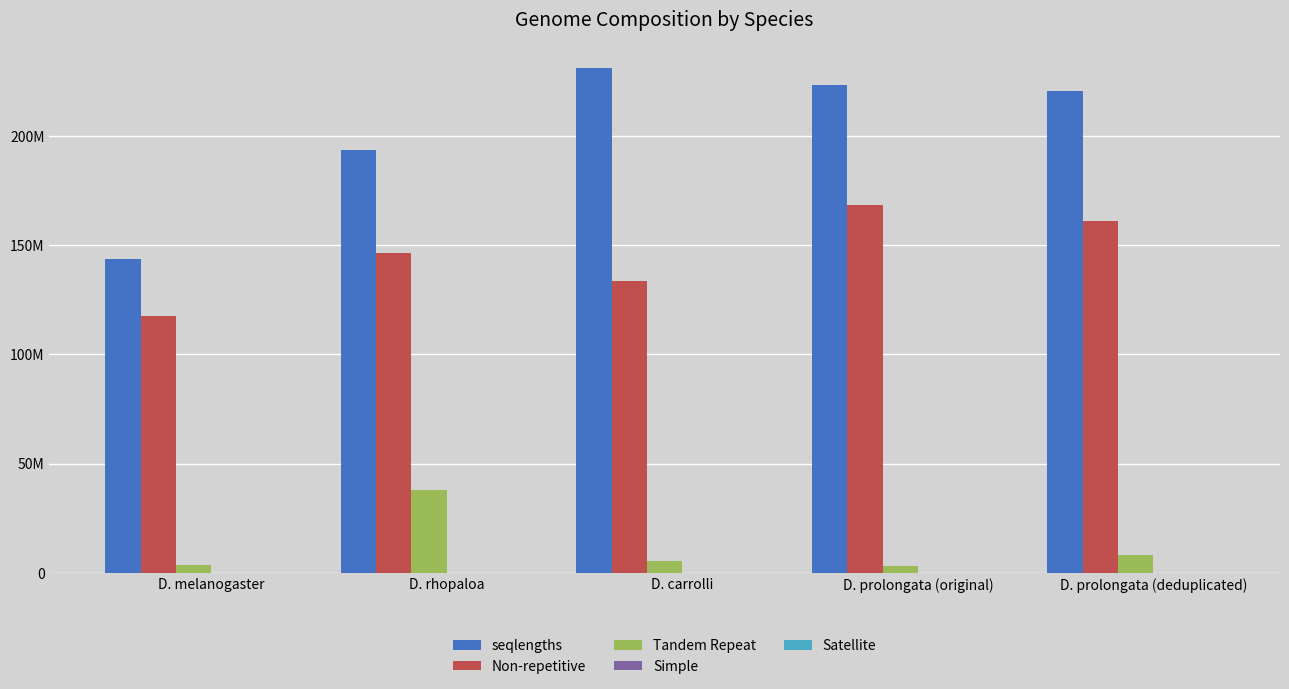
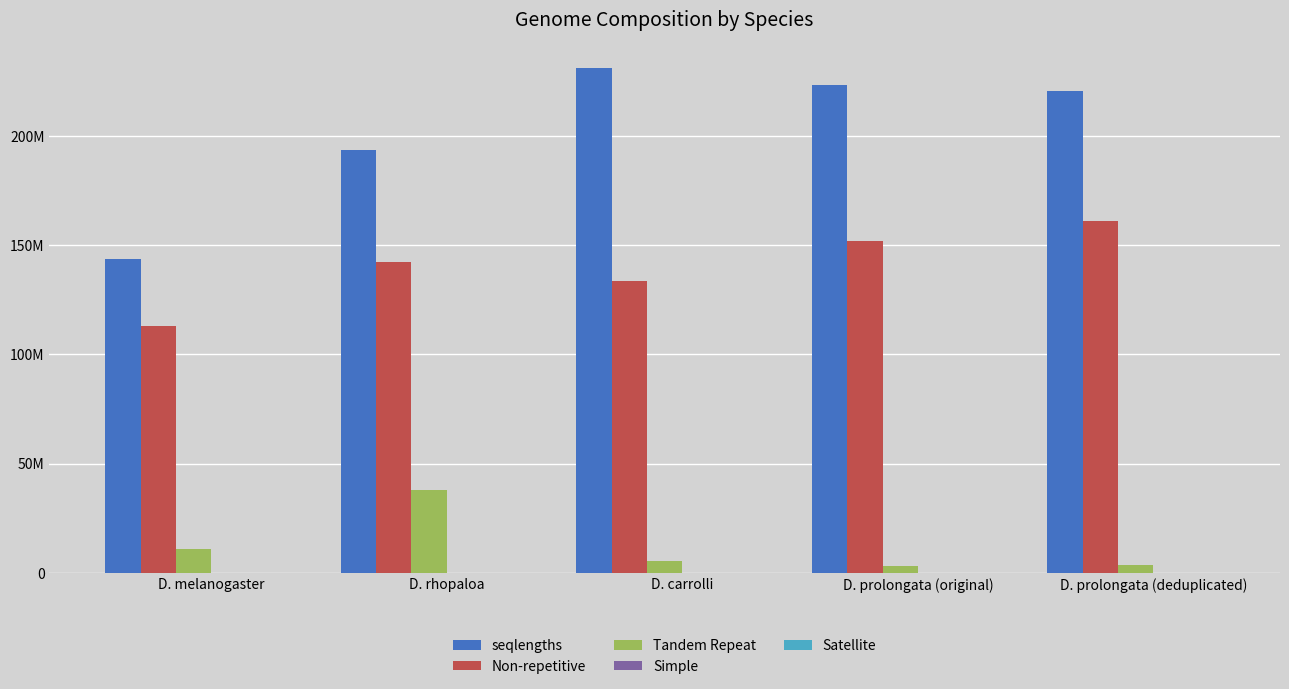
  {
    "Non-repetitive": {
-     "D. melanogaster": 118000000,
-     "D. rhopaloa": 146000000,
+     "D. melanogaster": 113000000,
+     "D. rhopaloa": 142000000,
      "D. carrolli": 134000000,
-     "D. prolongata (original)": 168000000,
+     "D. prolongata (original)": 152000000,
      "D. prolongata (deduplicated)": 161000000
    },
    "Tandem Repeat": {
-     "D. melanogaster": 3000000,
+     "D. melanogaster": 11000000,
      "D. rhopaloa": 38000000,
      "D. carrolli": 5000000,
      "D. prolongata (original)": 3000000,
-     "D. prolongata (deduplicated)": 8000000
+     "D. prolongata (deduplicated)": 4000000
    }
  }
